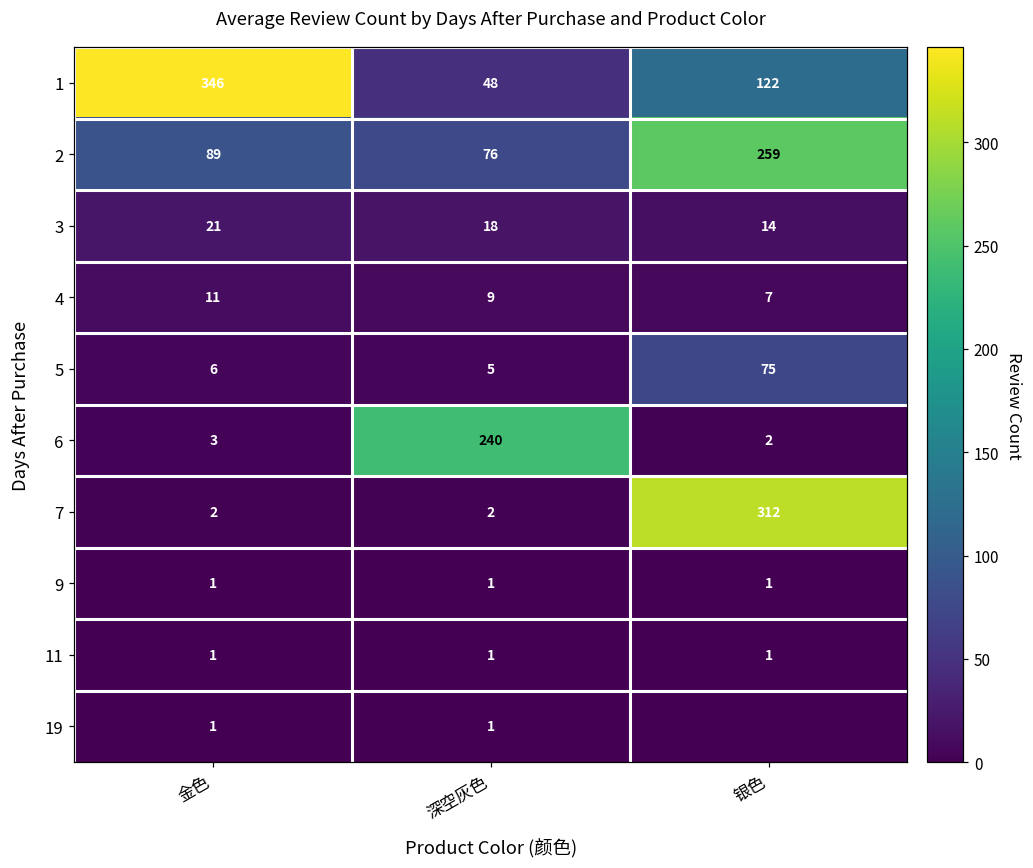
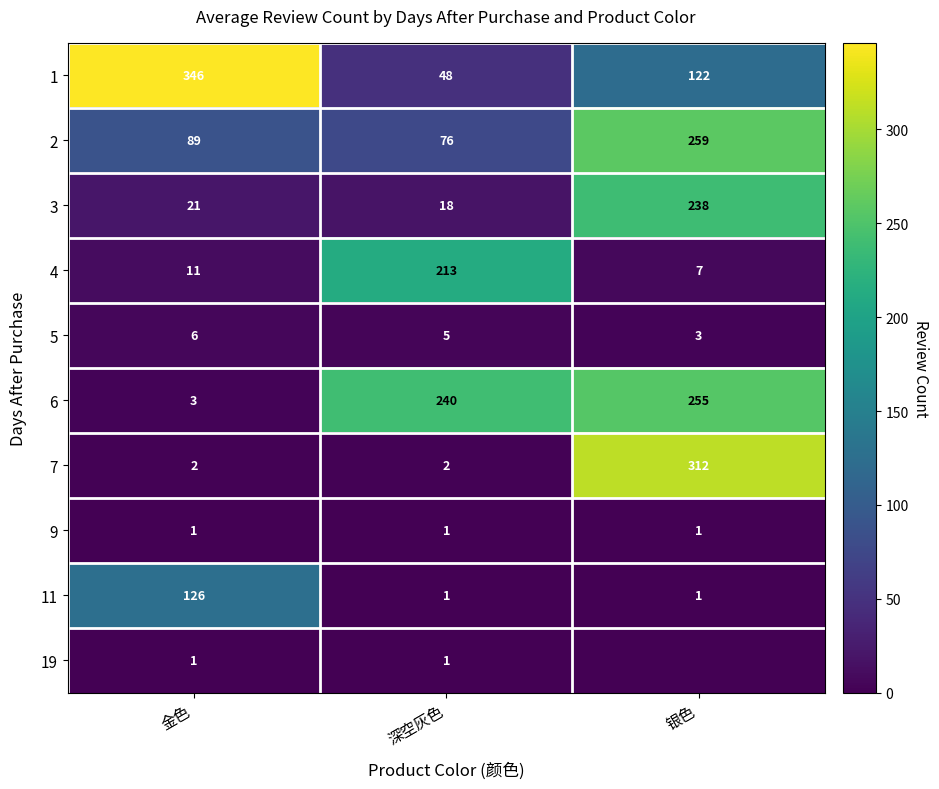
  {
    "1": {
      "金色": 346,
      "深空灰色": 48,
      "银色": 122
    },
    "2": {
      "金色": 89,
      "深空灰色": 76,
      "银色": 259
    },
    "3": {
      "金色": 21,
      "深空灰色": 18,
-     "银色": 14
+     "银色": 238
    },
    "4": {
      "金色": 11,
-     "深空灰色": 9,
+     "深空灰色": 213,
      "银色": 7
    },
    "5": {
      "金色": 6,
      "深空灰色": 5,
-     "银色": 75
+     "银色": 3
    },
    "6": {
      "金色": 3,
      "深空灰色": 240,
-     "银色": 2
+     "银色": 255
    },
    "7": {
      "金色": 2,
      "深空灰色": 2,
      "银色": 312
    },
    "9": {
      "金色": 1,
      "深空灰色": 1,
      "银色": 1
    },
    "11": {
-     "金色": 1,
+     "金色": 126,
      "深空灰色": 1,
      "银色": 1
    },
    "19": {
      "金色": 1,
      "深空灰色": 1
    }
  }
